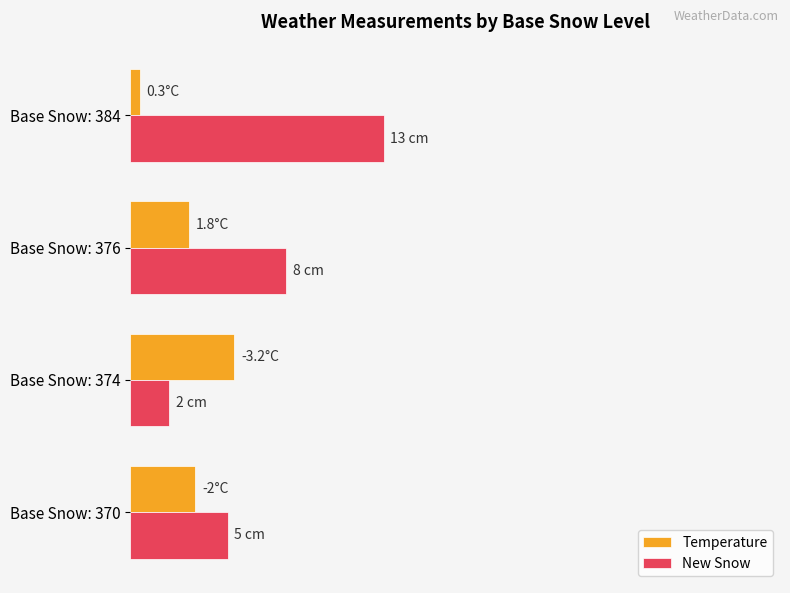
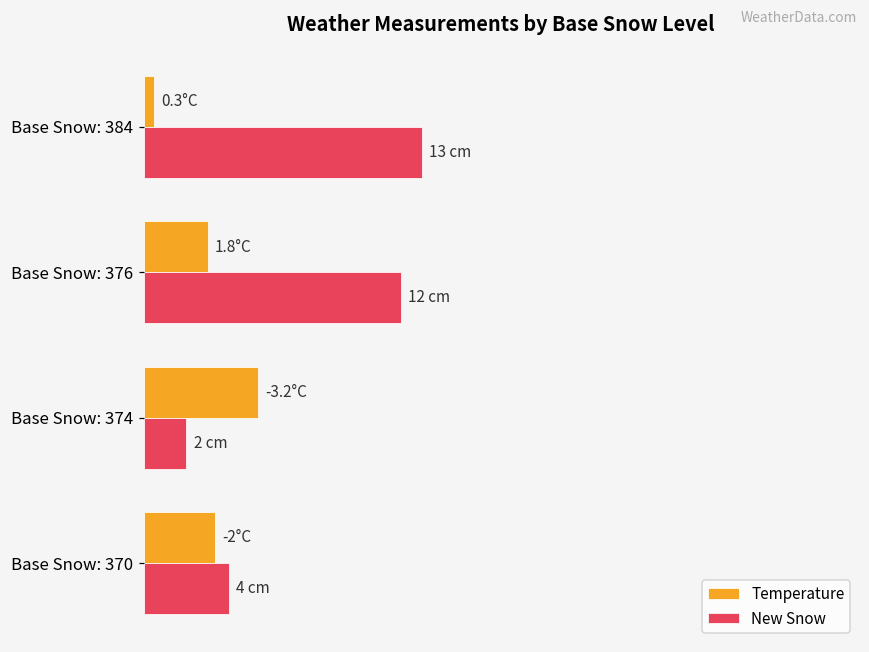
  {
    "New Snow": {
-     "Base Snow: 376": 8,
-     "Base Snow: 370": 5
+     "Base Snow: 376": 12,
+     "Base Snow: 370": 4
    }
  }
